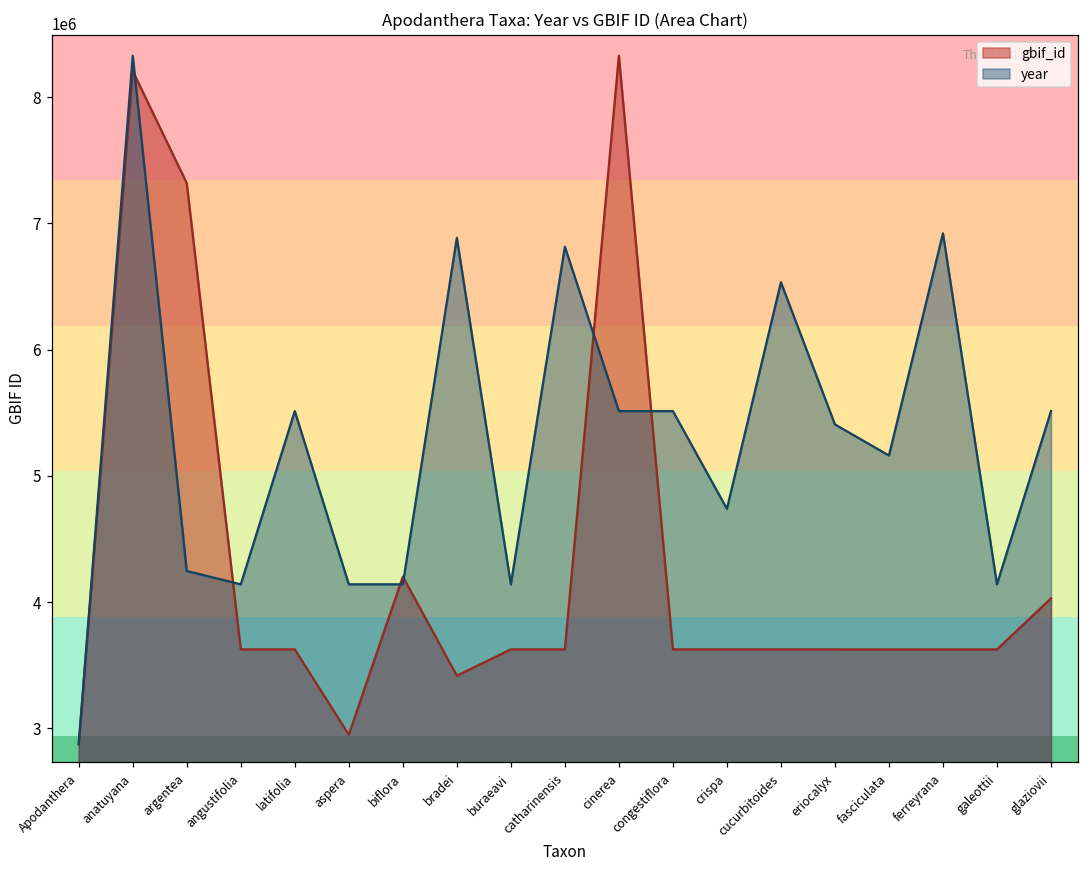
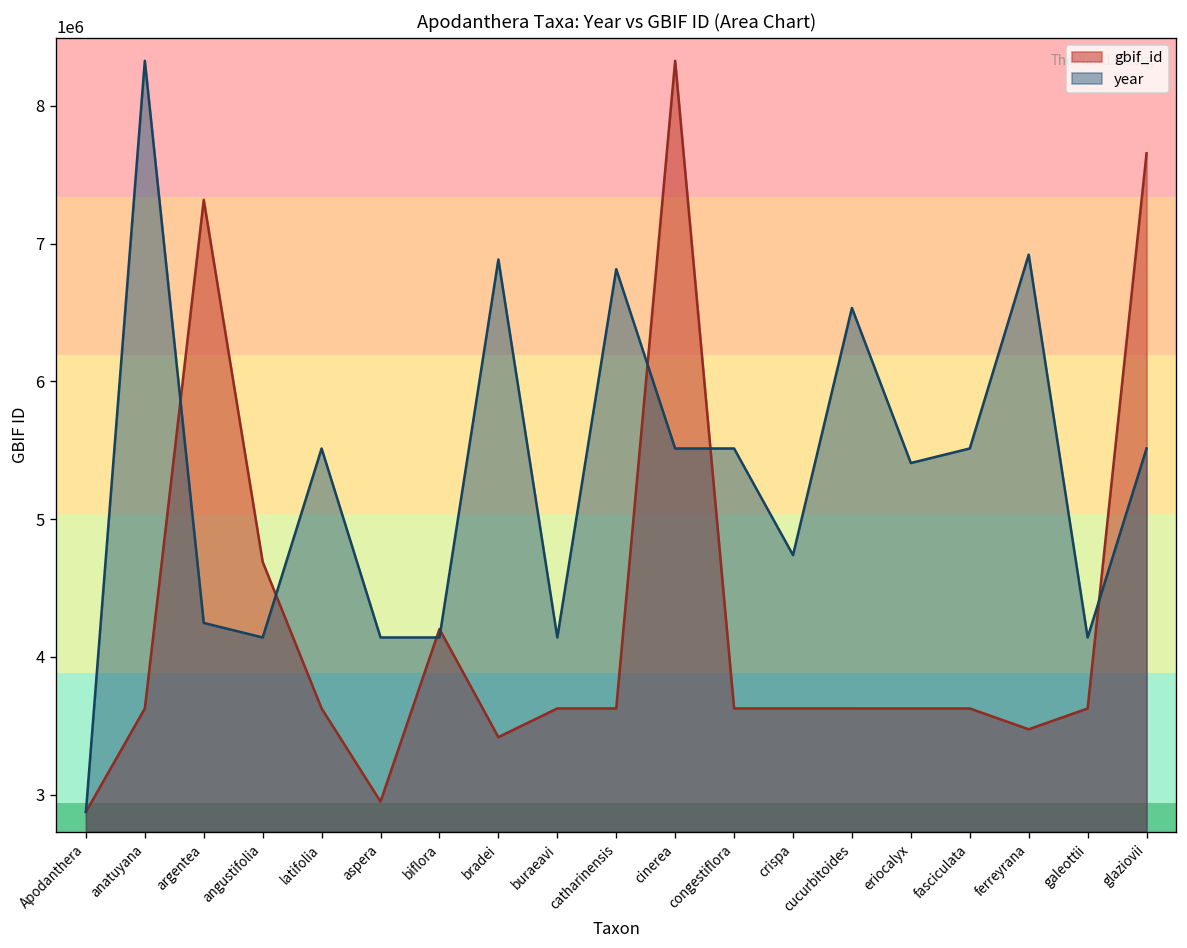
  {
    "gbif_id": {
-     "anatuyana": 8210000,
+     "anatuyana": 3630000,
      "argentea": 7320000,
-     "angustifolia": 3630000,
+     "angustifolia": 4690000,
      "latifolia": 3630000,
      "aspera": 2950000,
      "biflora": 4200000,
      "bradei": 3420000,
      "buraeavi": 3630000,
      "catharinensis": 3630000,
      "cinerea": 8330000,
      "congestiflora": 3630000,
      "crispa": 3630000,
      "cucurbitoides": 3630000,
      "eriocalyx": 3630000,
      "fasciculata": 3630000,
-     "ferreyrana": 3630000,
+     "ferreyrana": 3470000,
      "galeottii": 3630000,
-     "glaziovii": 4030000
+     "glaziovii": 7660000
    },
    "year": {
      "anatuyana": 8330000,
      "argentea": 4250000,
      "angustifolia": 4140000,
      "latifolia": 5510000,
      "aspera": 4140000,
      "biflora": 4140000,
      "bradei": 6890000,
      "buraeavi": 4140000,
      "catharinensis": 6810000,
      "cinerea": 5510000,
      "congestiflora": 5510000,
      "crispa": 4740000,
      "cucurbitoides": 6530000,
      "eriocalyx": 5410000,
-     "fasciculata": 5160000,
+     "fasciculata": 5510000,
      "ferreyrana": 6920000,
      "galeottii": 4140000,
      "glaziovii": 5510000
    }
  }
